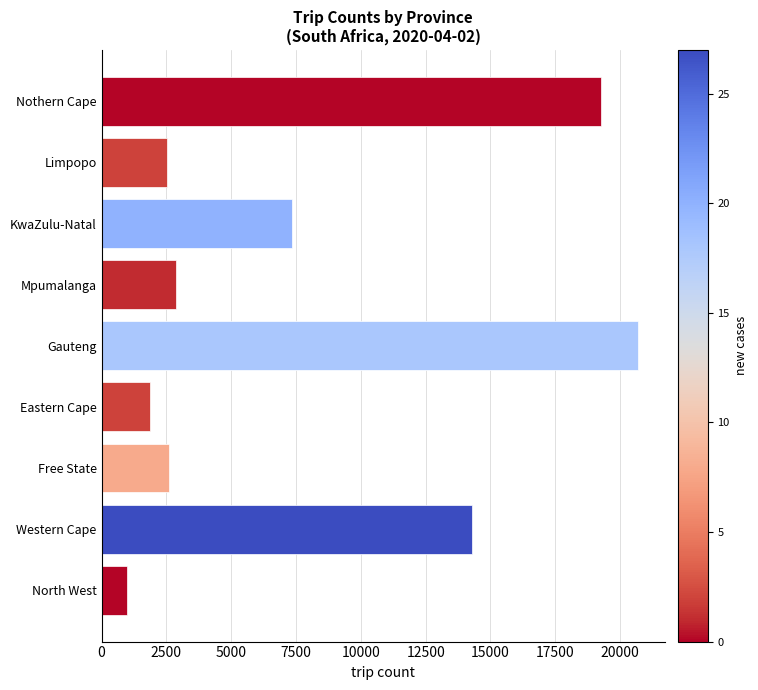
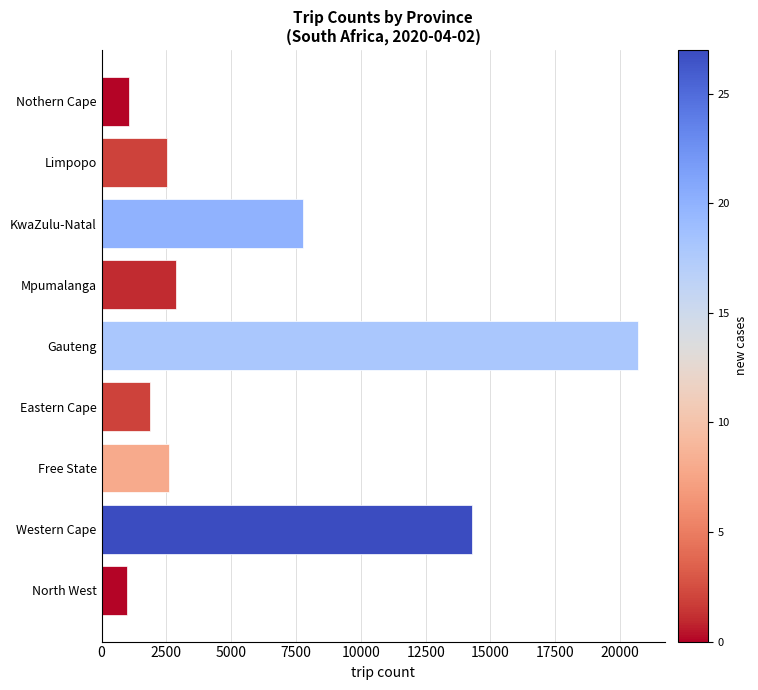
  {
-   "Nothern Cape": 19300,
+   "Nothern Cape": 1100,
    "Limpopo": 2500,
-   "KwaZulu-Natal": 7400,
+   "KwaZulu-Natal": 7800,
    "Mpumalanga": 2900,
    "Gauteng": 20700,
    "Eastern Cape": 1900,
    "Free State": 2600,
    "Western Cape": 14300,
    "North West": 1000
  }
